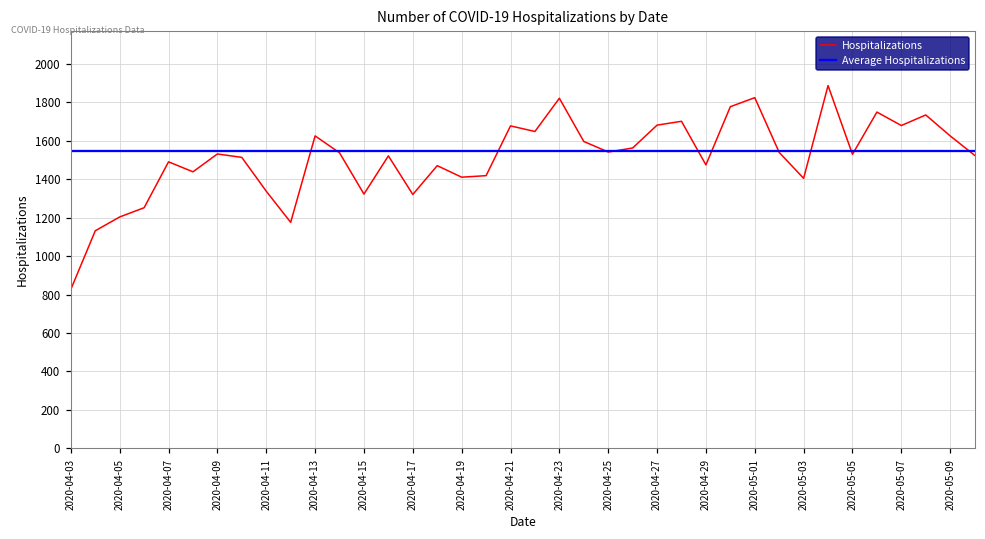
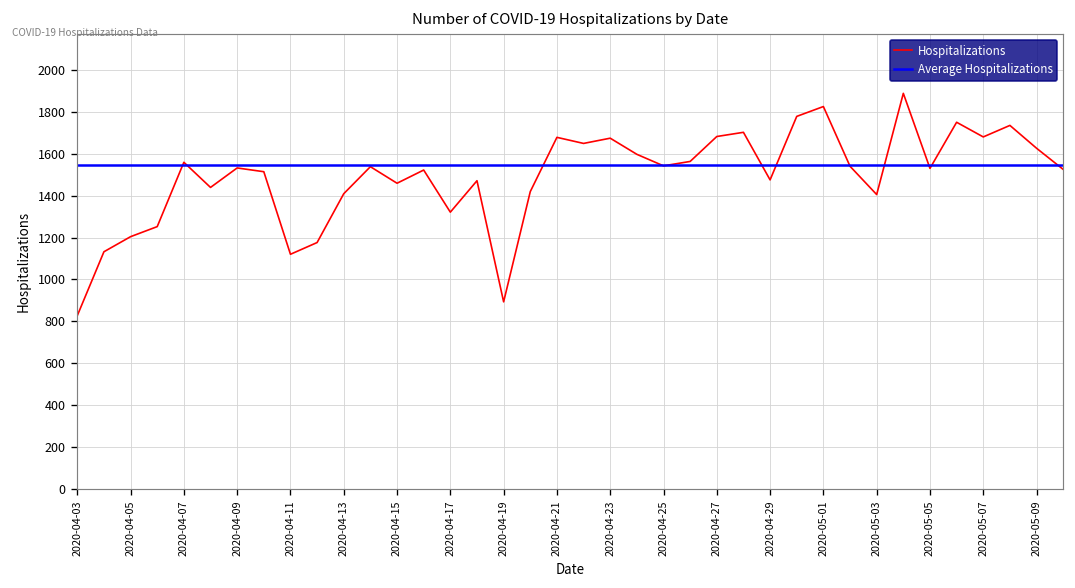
  {
    "2020-04-03": 830,
    "2020-04-05": 1200,
-   "2020-04-07": 1490,
+   "2020-04-07": 1560,
    "2020-04-09": 1530,
-   "2020-04-11": 1340,
-   "2020-04-13": 1630,
-   "2020-04-15": 1320,
+   "2020-04-11": 1120,
+   "2020-04-13": 1410,
+   "2020-04-15": 1460,
    "2020-04-17": 1320,
-   "2020-04-19": 1410,
+   "2020-04-19": 890,
    "2020-04-21": 1680,
-   "2020-04-23": 1820,
+   "2020-04-23": 1670,
    "2020-04-25": 1540,
    "2020-04-27": 1680,
    "2020-04-29": 1480,
    "2020-05-01": 1830,
    "2020-05-03": 1410,
    "2020-05-05": 1530,
    "2020-05-07": 1680,
    "2020-05-09": 1630
  }
